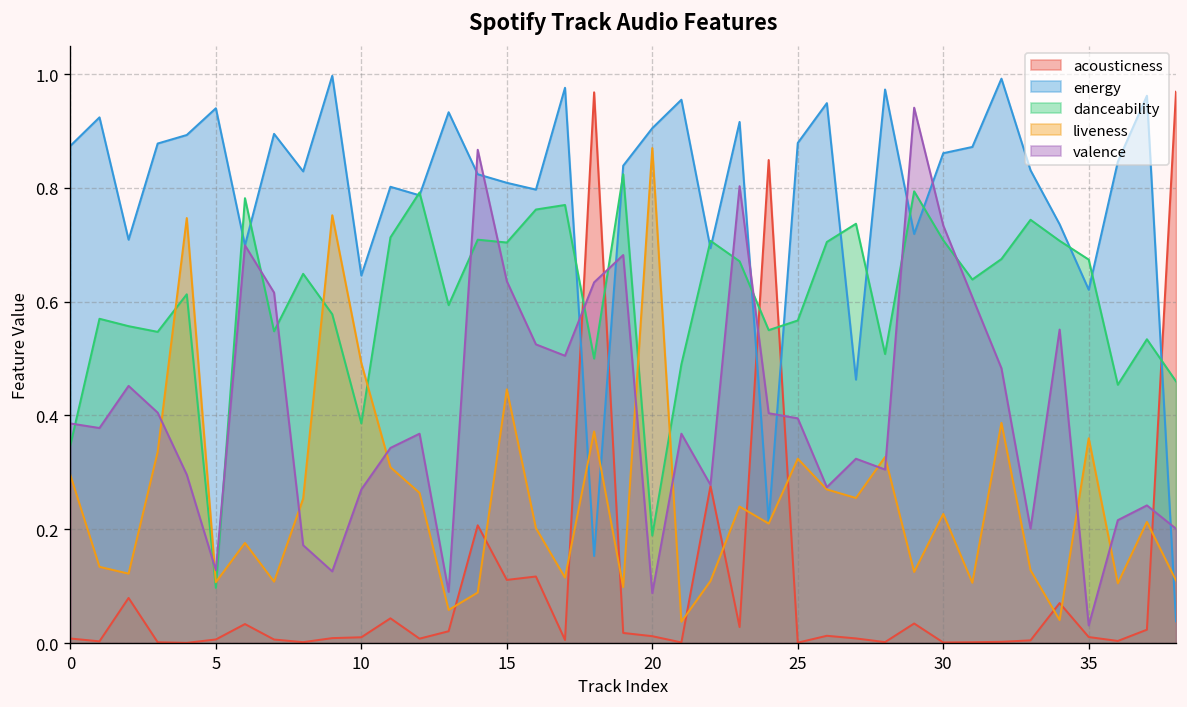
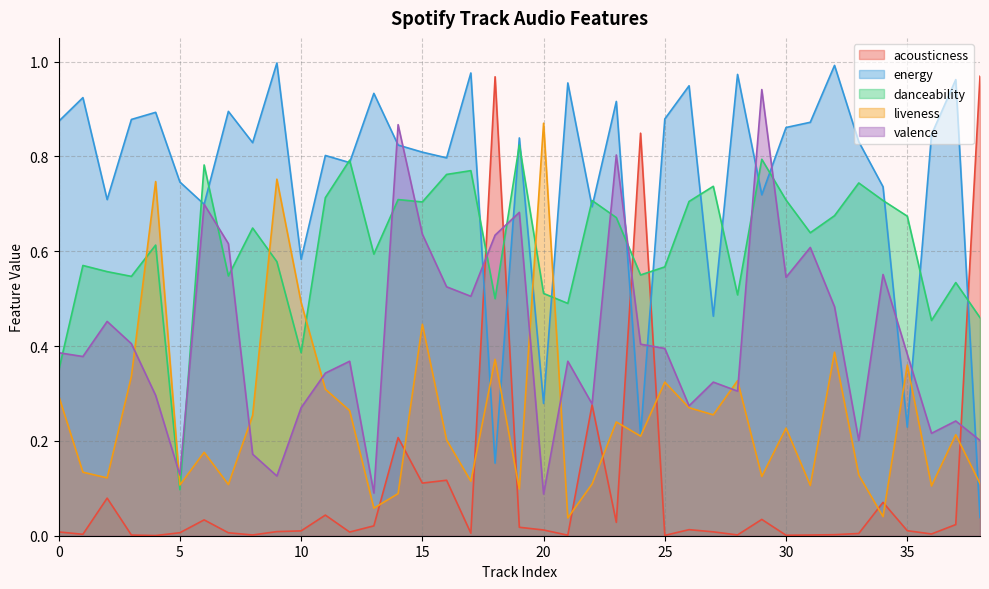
  {
    "energy": {
      "0": 0.87,
-     "5": 0.94,
-     "10": 0.65,
+     "5": 0.75,
+     "10": 0.58,
      "15": 0.81,
-     "20": 0.91,
+     "20": 0.28,
      "25": 0.88,
      "30": 0.86,
-     "35": 0.62
+     "35": 0.23
    },
    "danceability": {
      "0": 0.35,
      "5": 0.10,
      "10": 0.39,
      "15": 0.70,
-     "20": 0.19,
+     "20": 0.51,
      "25": 0.57,
      "30": 0.71,
      "35": 0.67
    },
    "valence": {
      "0": 0.39,
      "5": 0.13,
      "10": 0.27,
      "15": 0.64,
      "20": 0.09,
      "25": 0.40,
-     "30": 0.73,
-     "35": 0.03
+     "30": 0.55,
+     "35": 0.38
    }
  }
